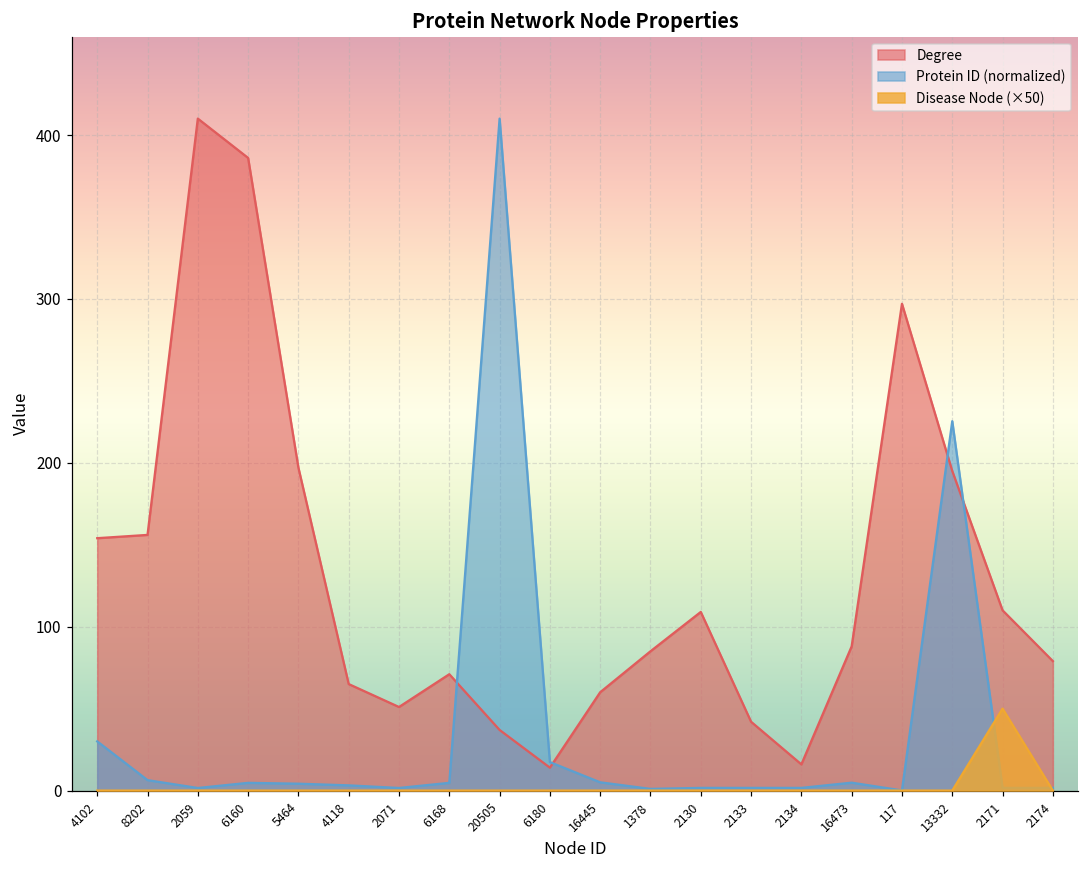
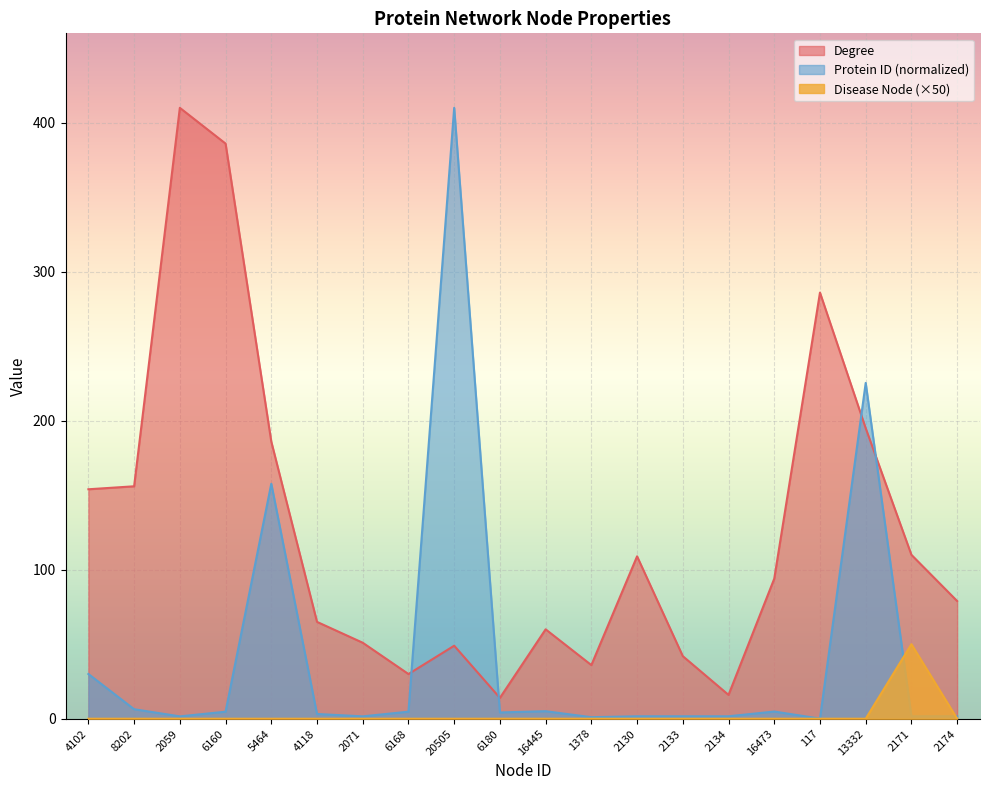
  {
    "Degree": {
      "4102": 154,
      "8202": 156,
      "2059": 410,
      "6160": 386,
-     "5464": 197,
+     "5464": 186,
      "4118": 65,
      "2071": 51,
-     "6168": 71,
-     "20505": 37,
+     "6168": 30,
+     "20505": 49,
      "6180": 14,
      "16445": 60,
-     "1378": 85,
+     "1378": 36,
      "2130": 109,
      "2133": 42,
      "2134": 16,
-     "16473": 88,
-     "117": 297,
+     "16473": 94,
+     "117": 286,
      "13332": 195,
      "2171": 110,
      "2174": 79
    },
    "Protein ID (normalized)": {
      "4102": 30,
      "8202": 6,
      "6160": 5,
-     "5464": 4,
+     "5464": 158,
      "4118": 3,
      "6168": 5,
      "20505": 410,
-     "6180": 17,
+     "6180": 4,
      "16445": 5,
      "16473": 5,
      "13332": 225,
      "2171": 2
    },
    "Disease Node (×50)": {
      "4102": 0,
      "8202": 0,
      "6160": 0,
      "5464": 0,
      "4118": 0,
      "6168": 0,
      "20505": 0,
      "6180": 0,
      "16445": 0,
      "16473": 0,
      "13332": 0,
      "2171": 50
    }
  }
